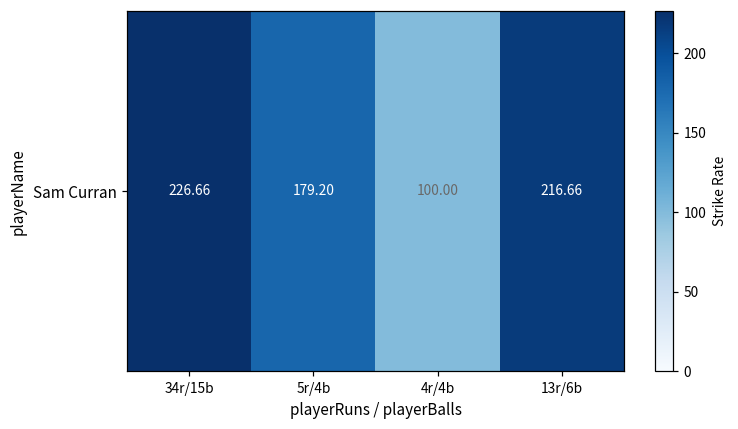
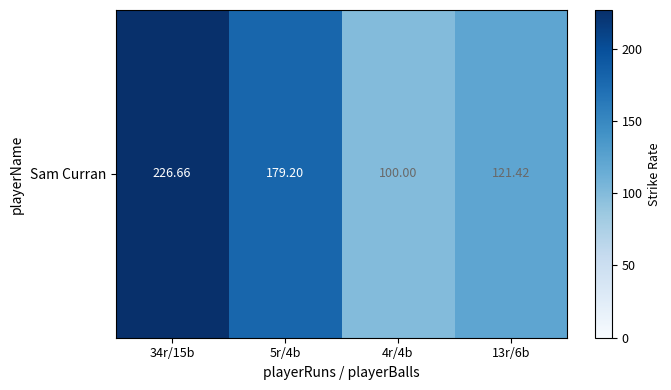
  {
    "Sam Curran": {
      "34r/15b": 226.66,
      "5r/4b": 179.20,
      "4r/4b": 100.00,
-     "13r/6b": 216.66
+     "13r/6b": 121.42
    }
  }
